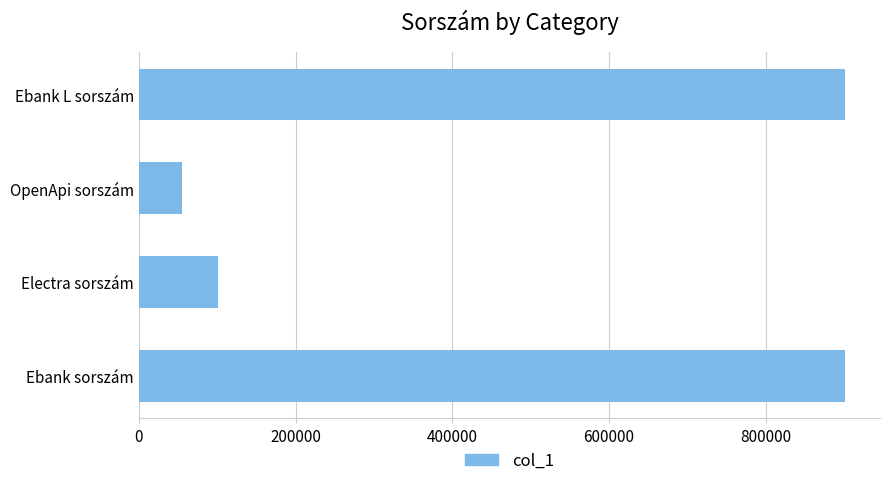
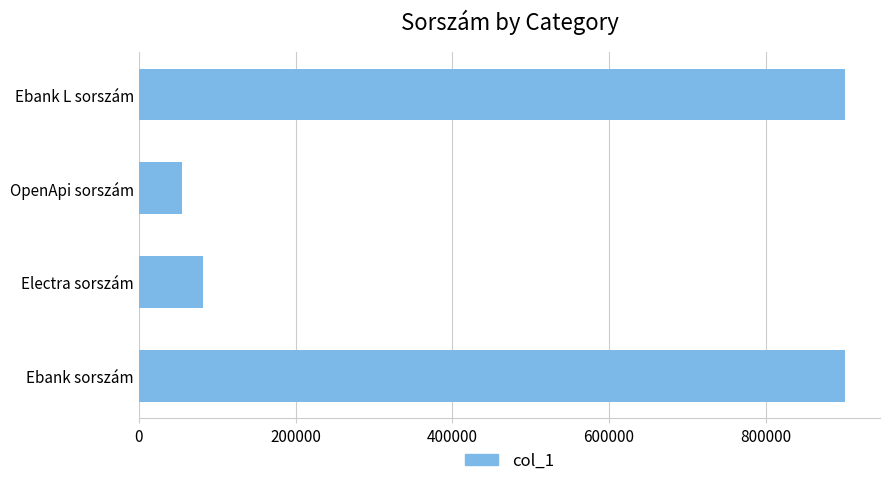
  {
    "Ebank L sorszám": 900000,
    "OpenApi sorszám": 60000,
-   "Electra sorszám": 100000,
+   "Electra sorszám": 80000,
    "Ebank sorszám": 900000
  }
